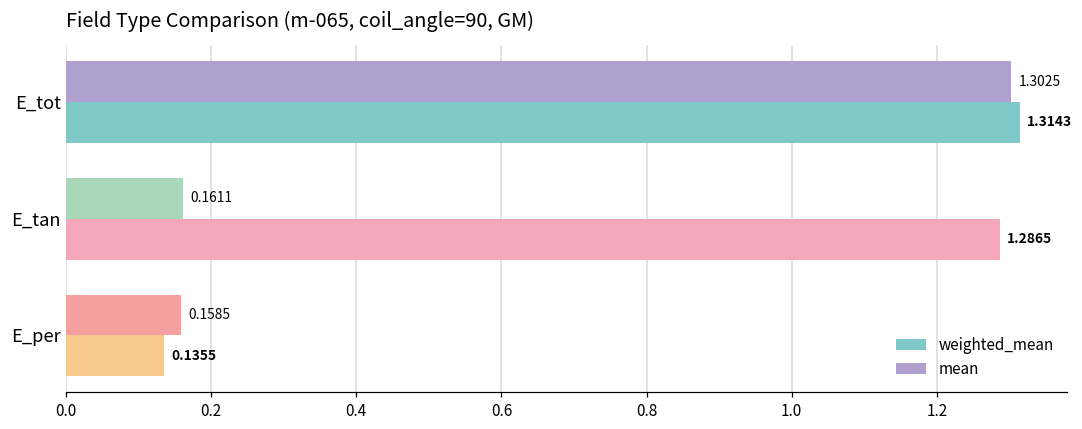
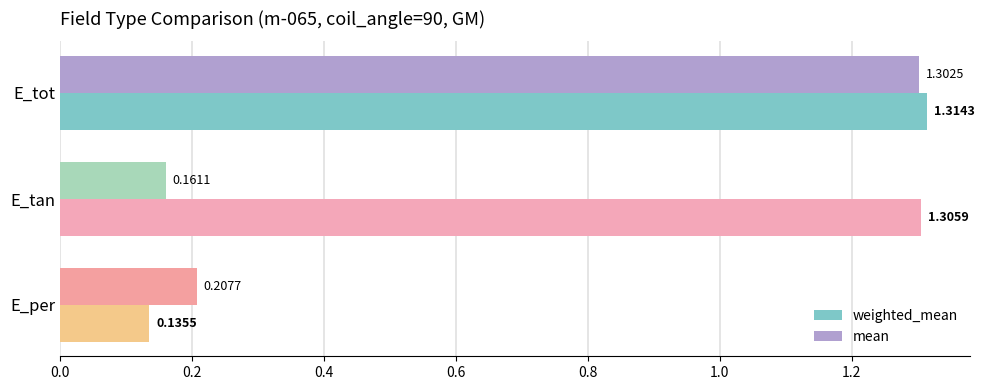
  {
    "weighted_mean": {
      "E_tot": 1.3143,
-     "E_tan": 1.2865,
+     "E_tan": 1.3059,
      "E_per": 0.1355
    },
    "mean": {
      "E_tot": 1.3025,
      "E_tan": 0.1611,
-     "E_per": 0.1585
+     "E_per": 0.2077
    }
  }
